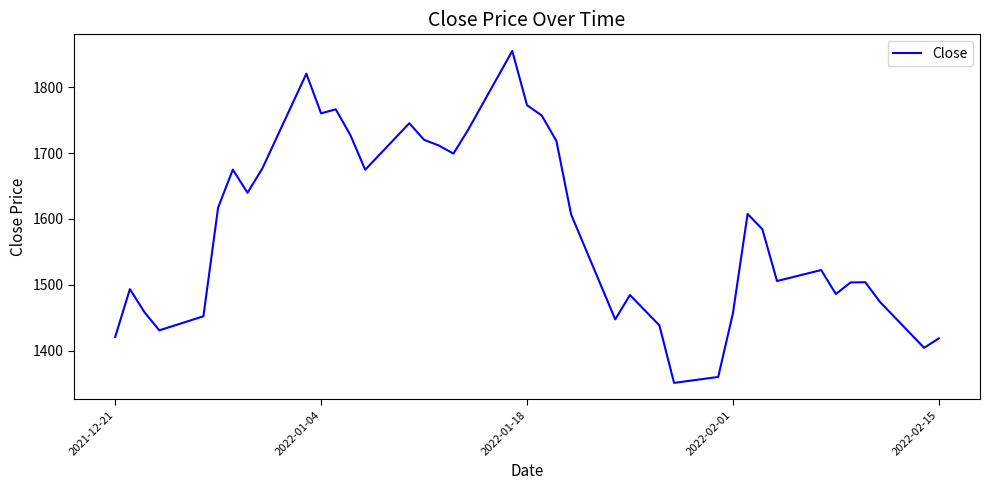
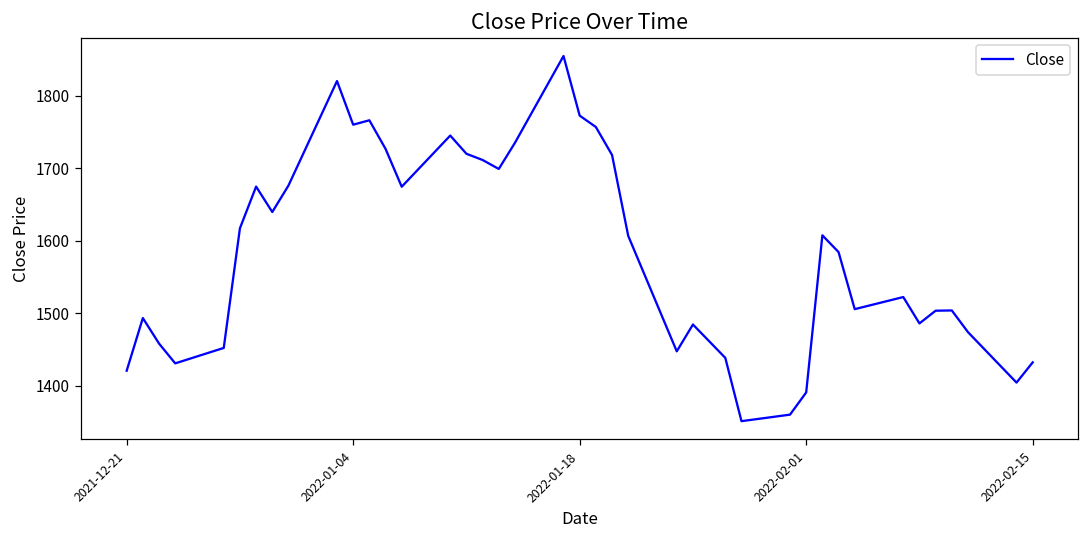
  {
    "2021-12-21": 1420,
    "2022-01-04": 1760,
    "2022-01-18": 1770,
-   "2022-02-01": 1460,
-   "2022-02-15": 1420
+   "2022-02-01": 1390,
+   "2022-02-15": 1430
  }
